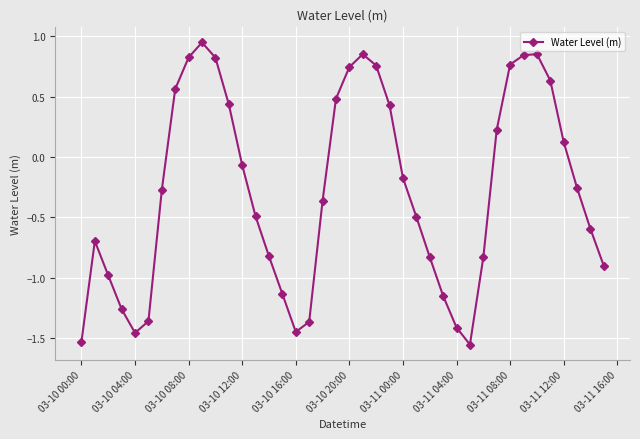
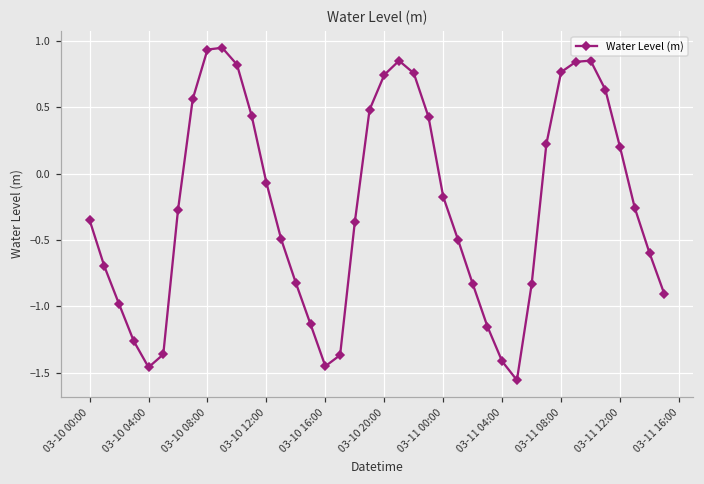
  {
-   "03-10 00:00": -1.53,
+   "03-10 00:00": -0.35,
    "03-10 04:00": -1.46,
-   "03-10 08:00": 0.82,
+   "03-10 08:00": 0.94,
    "03-10 12:00": -0.07,
    "03-10 16:00": -1.45,
    "03-10 20:00": 0.75,
    "03-11 00:00": -0.17,
    "03-11 04:00": -1.41,
    "03-11 08:00": 0.77,
-   "03-11 12:00": 0.12
+   "03-11 12:00": 0.20
  }
